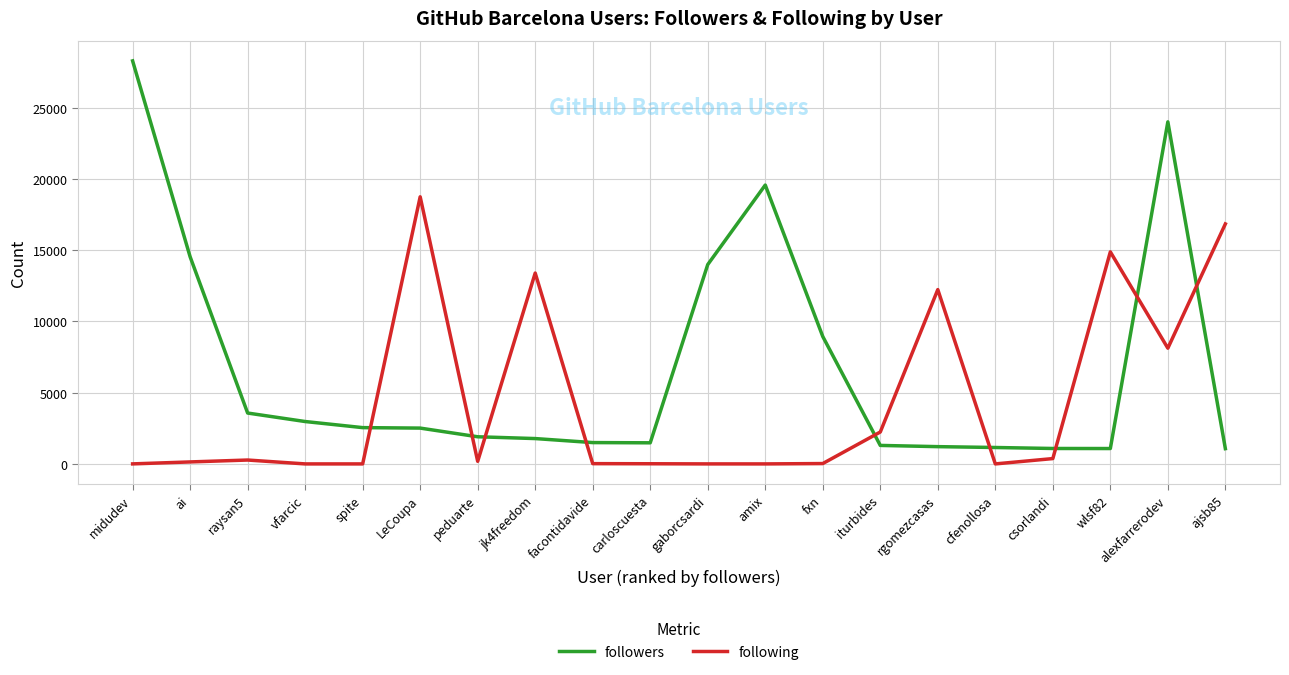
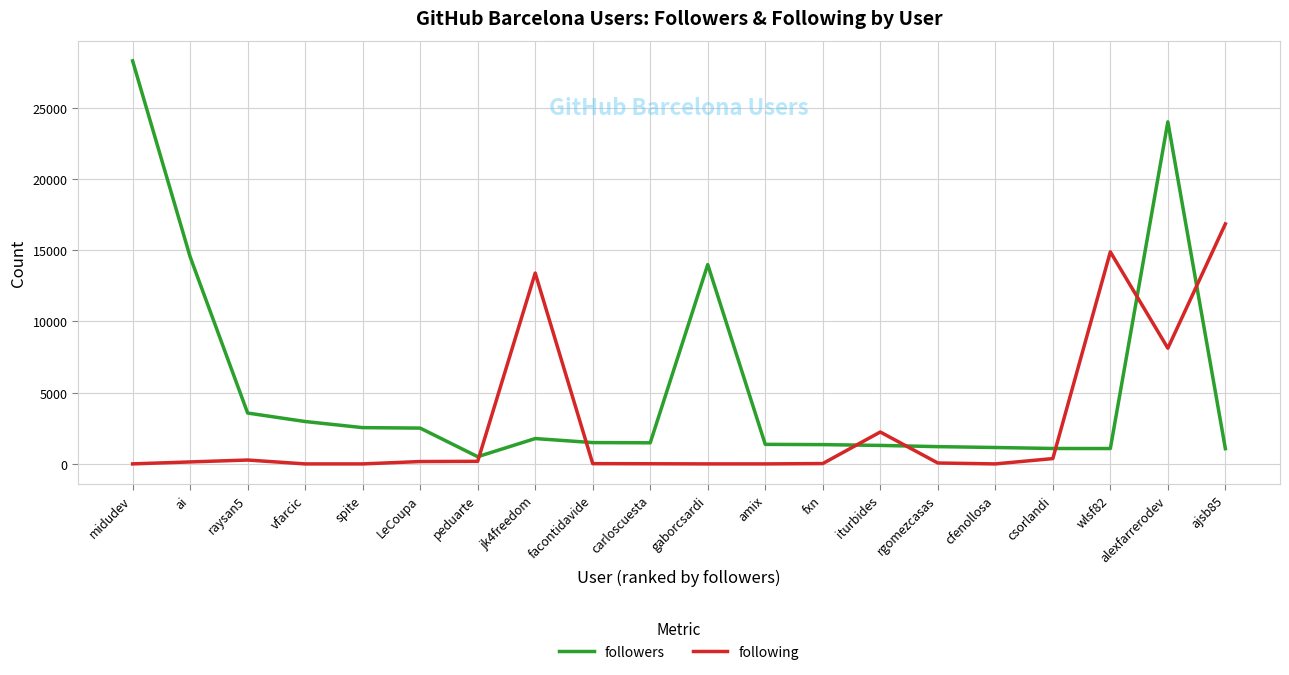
  {
    "followers": {
      "midudev": 28300,
      "ai": 14500,
      "raysan5": 3600,
      "vfarcic": 3000,
      "spite": 2500,
      "LeCoupa": 2500,
-     "peduarte": 1900,
+     "peduarte": 500,
      "jk4freedom": 1800,
      "facontidavide": 1500,
      "carloscuesta": 1500,
      "gaborcsardi": 14000,
-     "amix": 19600,
-     "fxn": 8900,
+     "amix": 1400,
+     "fxn": 1400,
      "iturbides": 1300,
      "rgomezcasas": 1200,
      "cfenollosa": 1200,
      "csorlandi": 1100,
      "wlsf82": 1100,
      "alexfarrerodev": 24000,
      "ajsb85": 1100
    },
    "following": {
      "midudev": 0,
      "ai": 100,
      "raysan5": 300,
      "vfarcic": 0,
      "spite": 0,
-     "LeCoupa": 18700,
+     "LeCoupa": 200,
      "peduarte": 200,
      "jk4freedom": 13400,
      "facontidavide": 0,
      "carloscuesta": 0,
      "gaborcsardi": 0,
      "amix": 0,
      "fxn": 0,
      "iturbides": 2200,
-     "rgomezcasas": 12200,
+     "rgomezcasas": 100,
      "cfenollosa": 0,
      "csorlandi": 400,
      "wlsf82": 14900,
      "alexfarrerodev": 8100,
      "ajsb85": 16800
    }
  }
